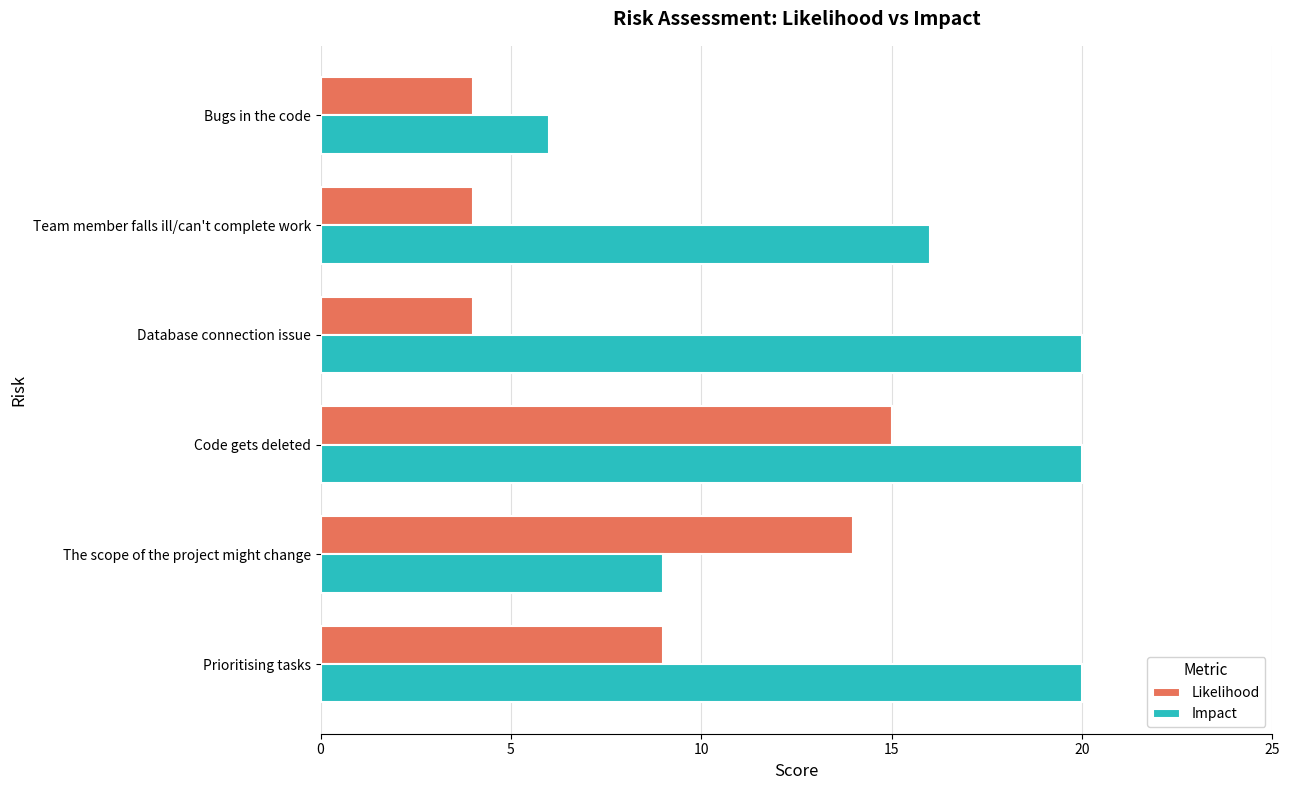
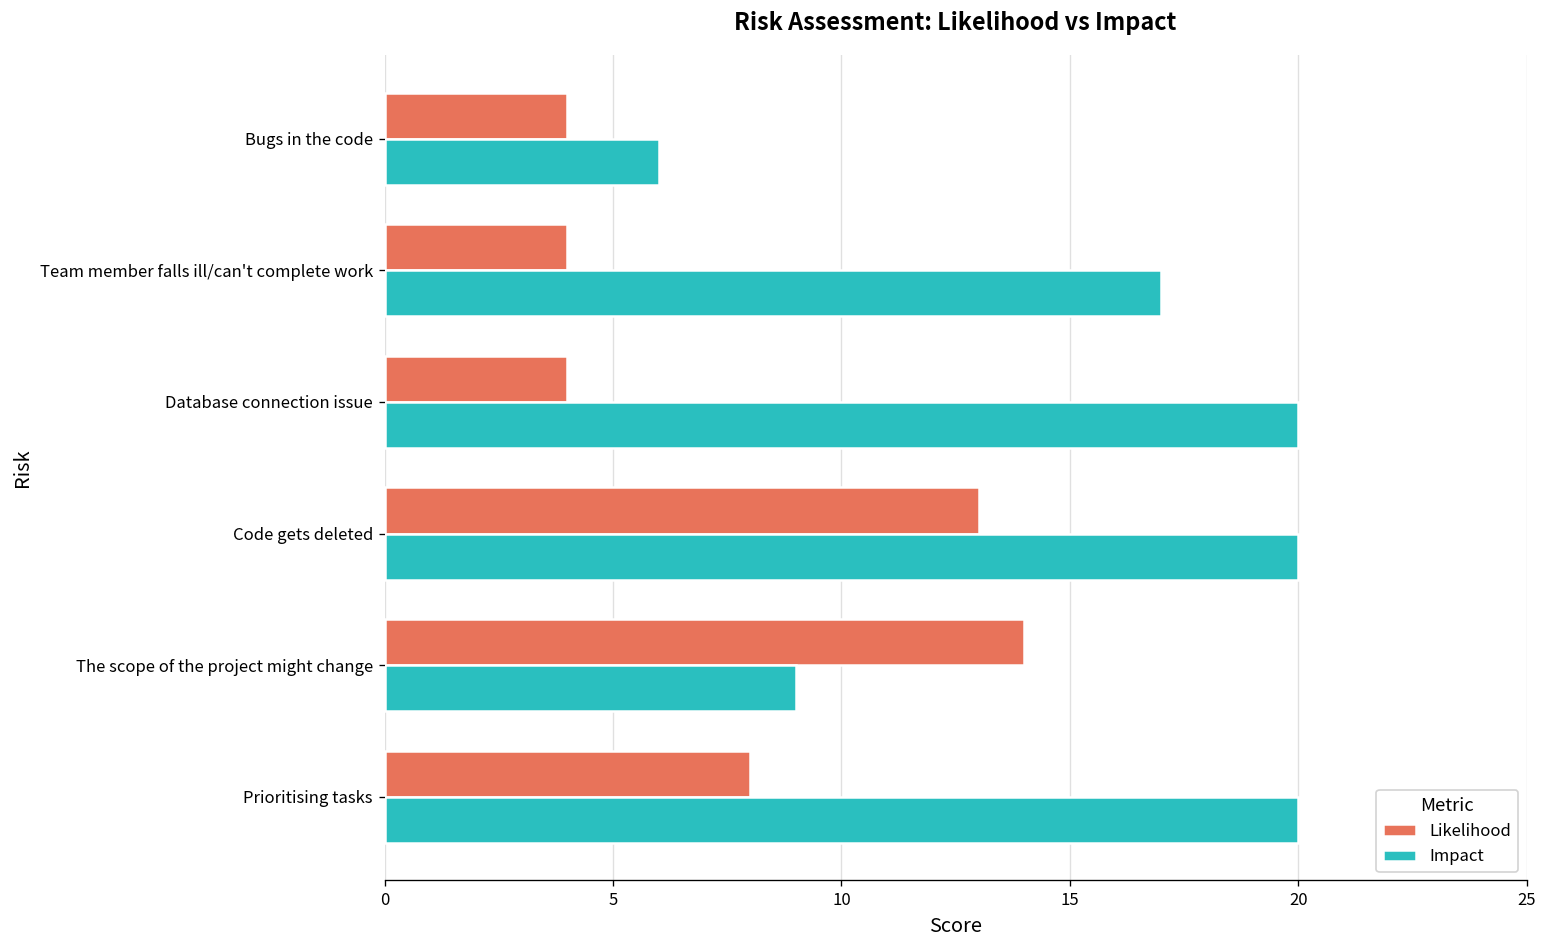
  {
    "Likelihood": {
      "Bugs in the code": 4,
      "Team member falls ill/can't complete work": 4,
      "Database connection issue": 4,
-     "Code gets deleted": 15,
+     "Code gets deleted": 13,
      "The scope of the project might change": 14,
-     "Prioritising tasks": 9
+     "Prioritising tasks": 8
    },
    "Impact": {
      "Bugs in the code": 6,
-     "Team member falls ill/can't complete work": 16,
+     "Team member falls ill/can't complete work": 17,
      "Database connection issue": 20,
      "Code gets deleted": 20,
      "The scope of the project might change": 9,
      "Prioritising tasks": 20
    }
  }
